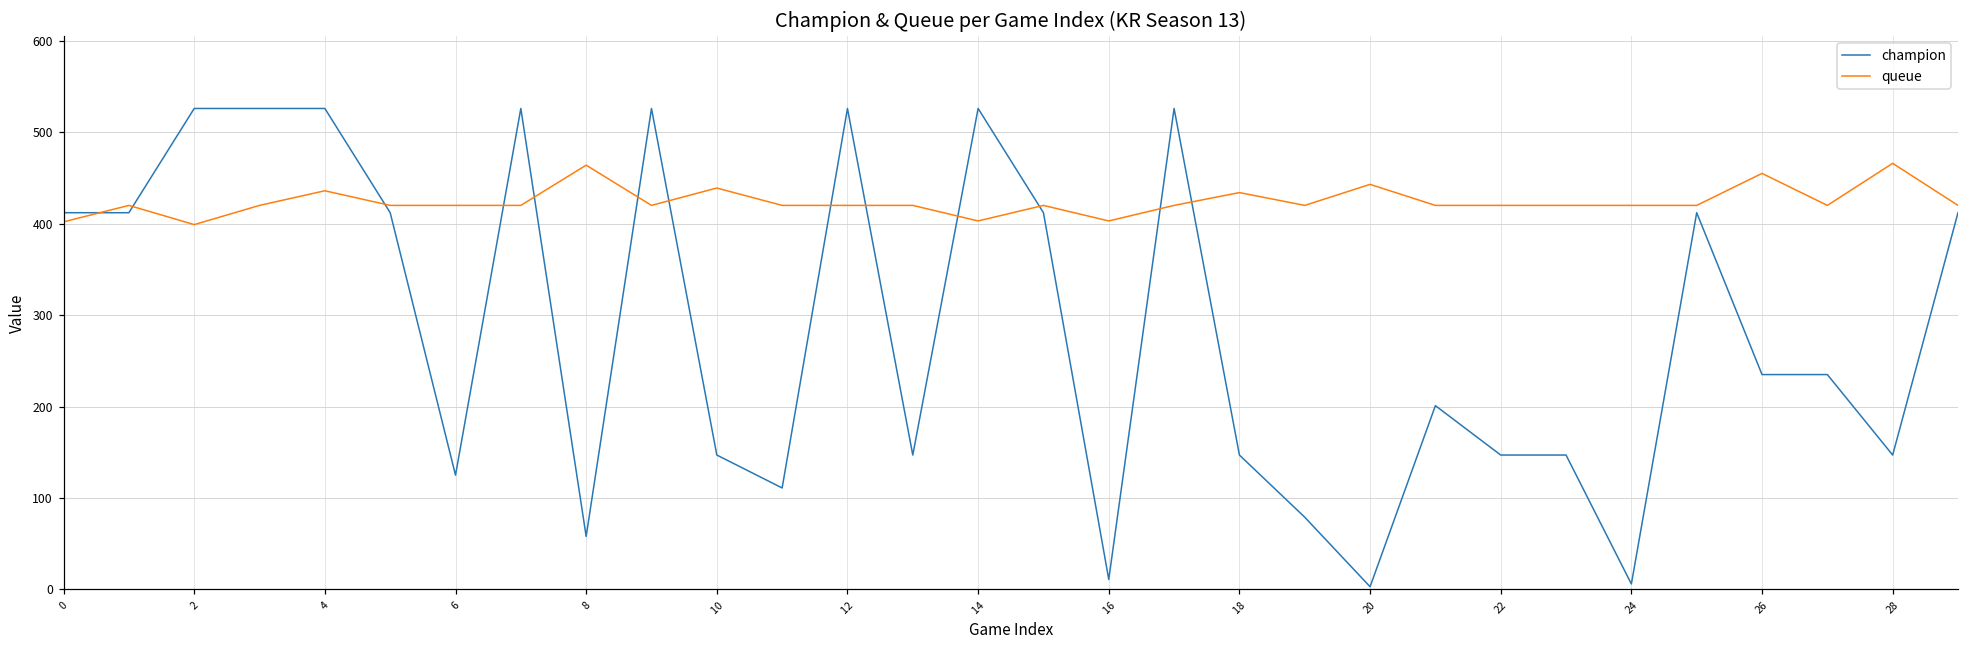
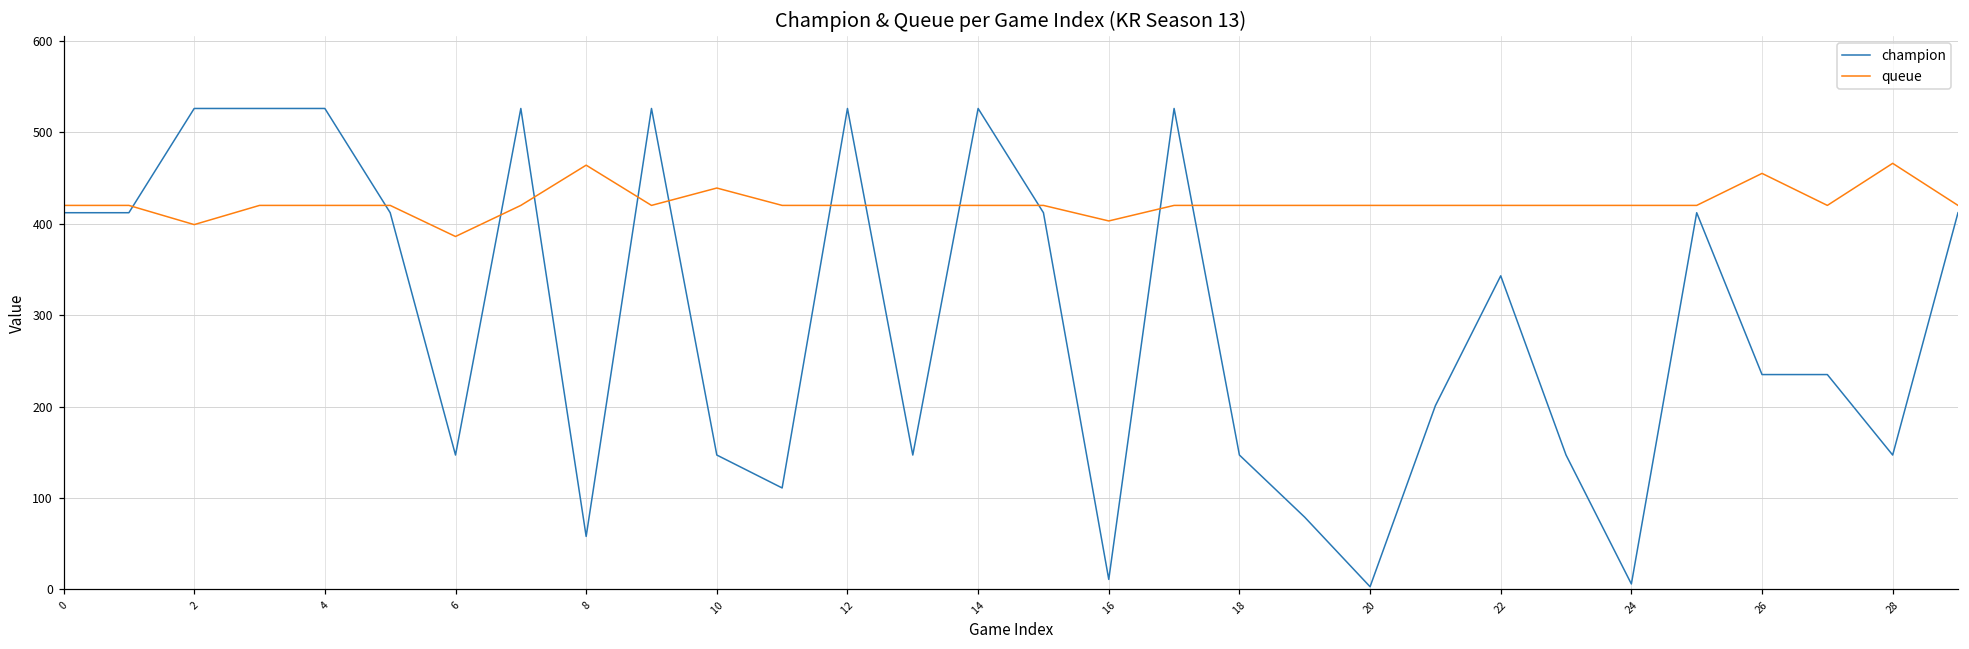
  {
    "champion": {
      "0": 410,
      "2": 530,
      "4": 530,
-     "6": 130,
+     "6": 150,
      "8": 60,
      "10": 150,
      "12": 530,
      "14": 530,
      "16": 10,
      "18": 150,
      "20": 0,
-     "22": 150,
+     "22": 340,
      "24": 10,
      "26": 240,
      "28": 150
    },
    "queue": {
-     "0": 400,
+     "0": 420,
      "2": 400,
-     "4": 440,
-     "6": 420,
+     "4": 420,
+     "6": 390,
      "8": 460,
      "10": 440,
      "12": 420,
-     "14": 400,
+     "14": 420,
      "16": 400,
-     "18": 430,
-     "20": 440,
+     "18": 420,
+     "20": 420,
      "22": 420,
      "24": 420,
      "26": 460,
      "28": 470
    }
  }
